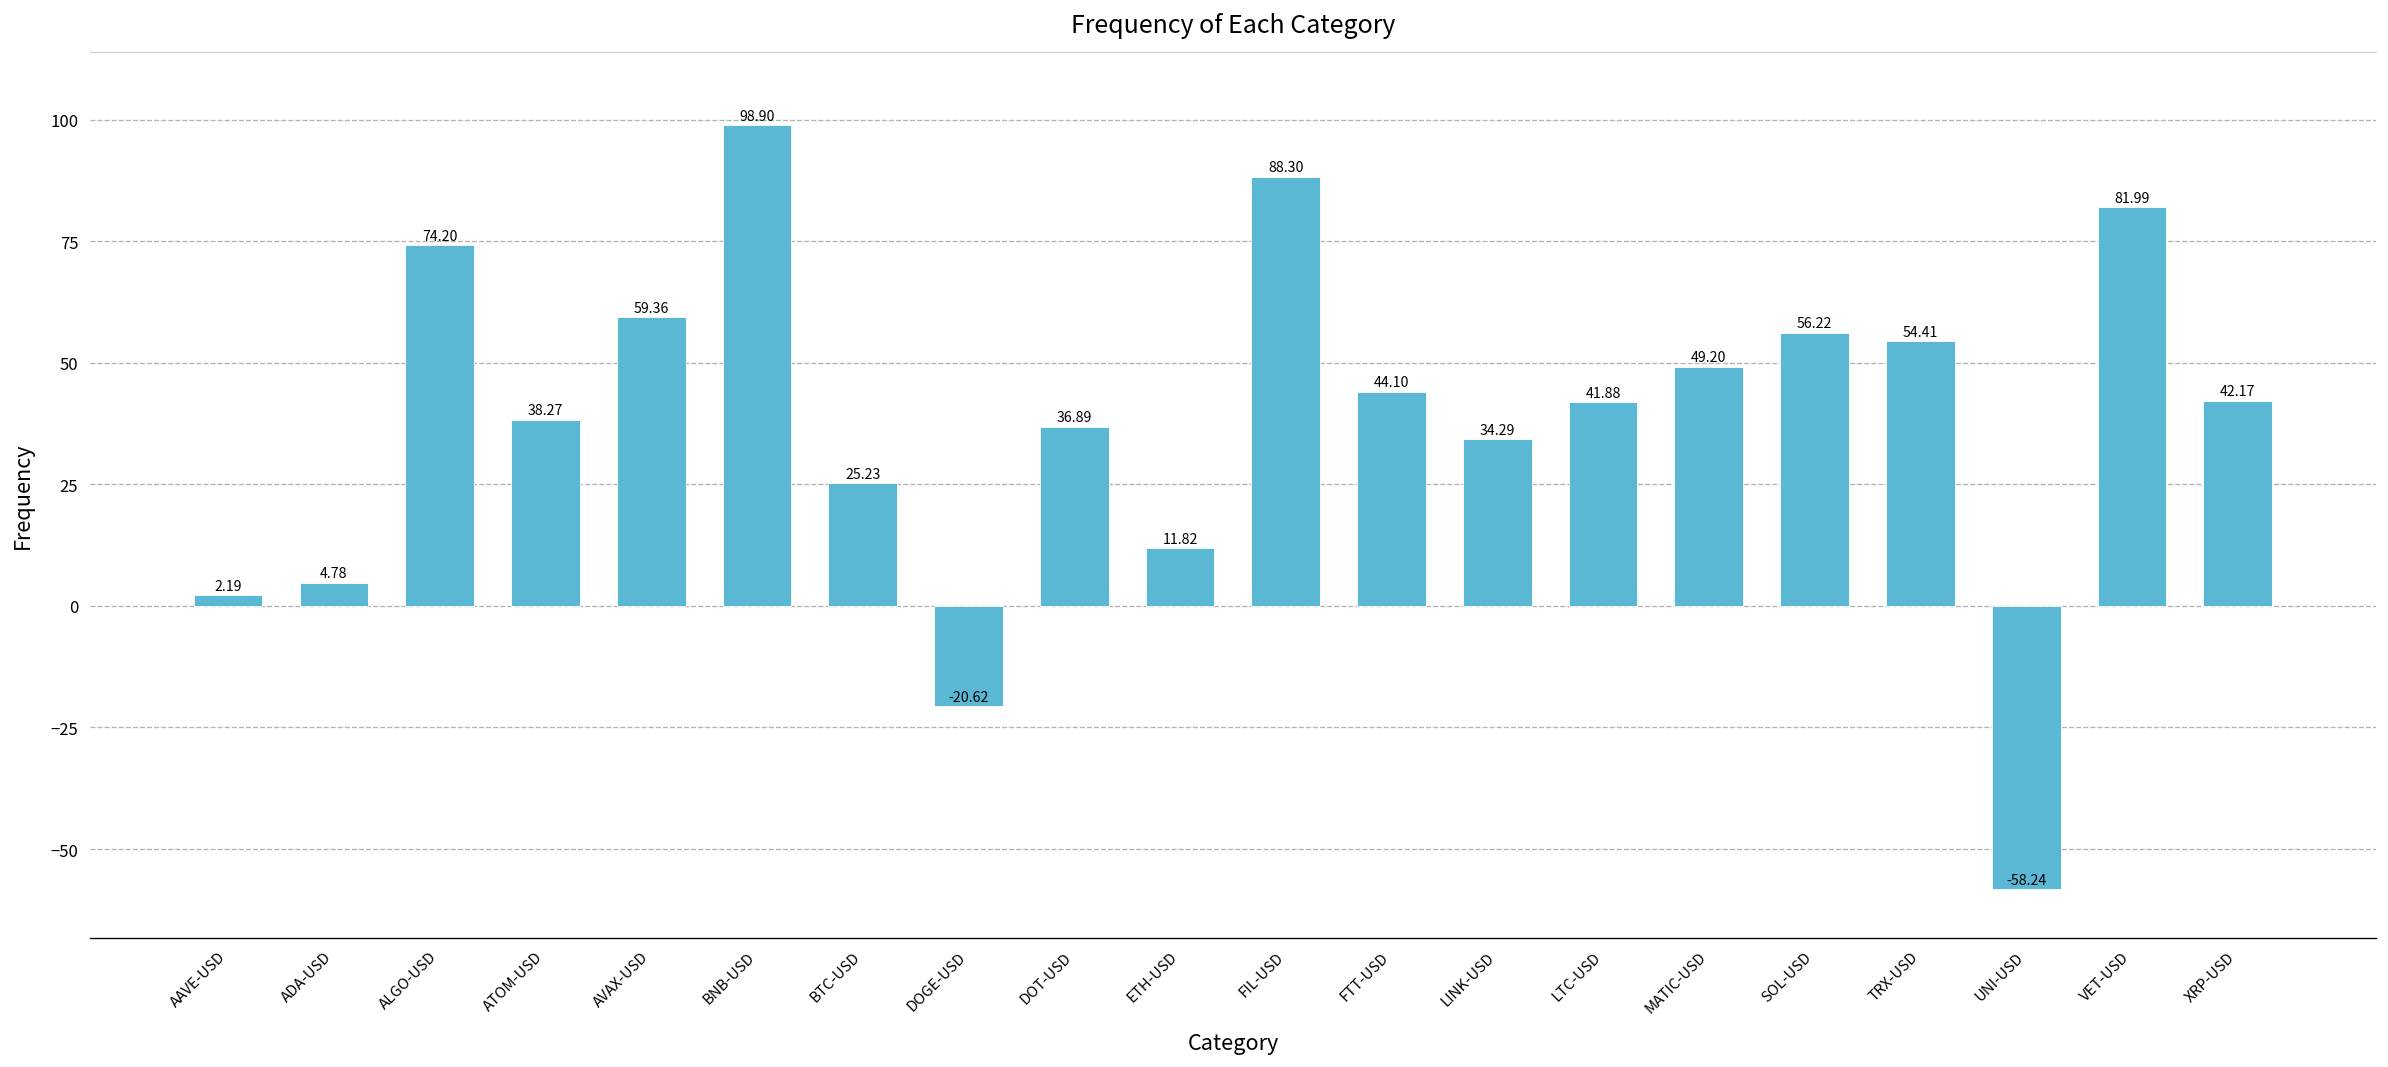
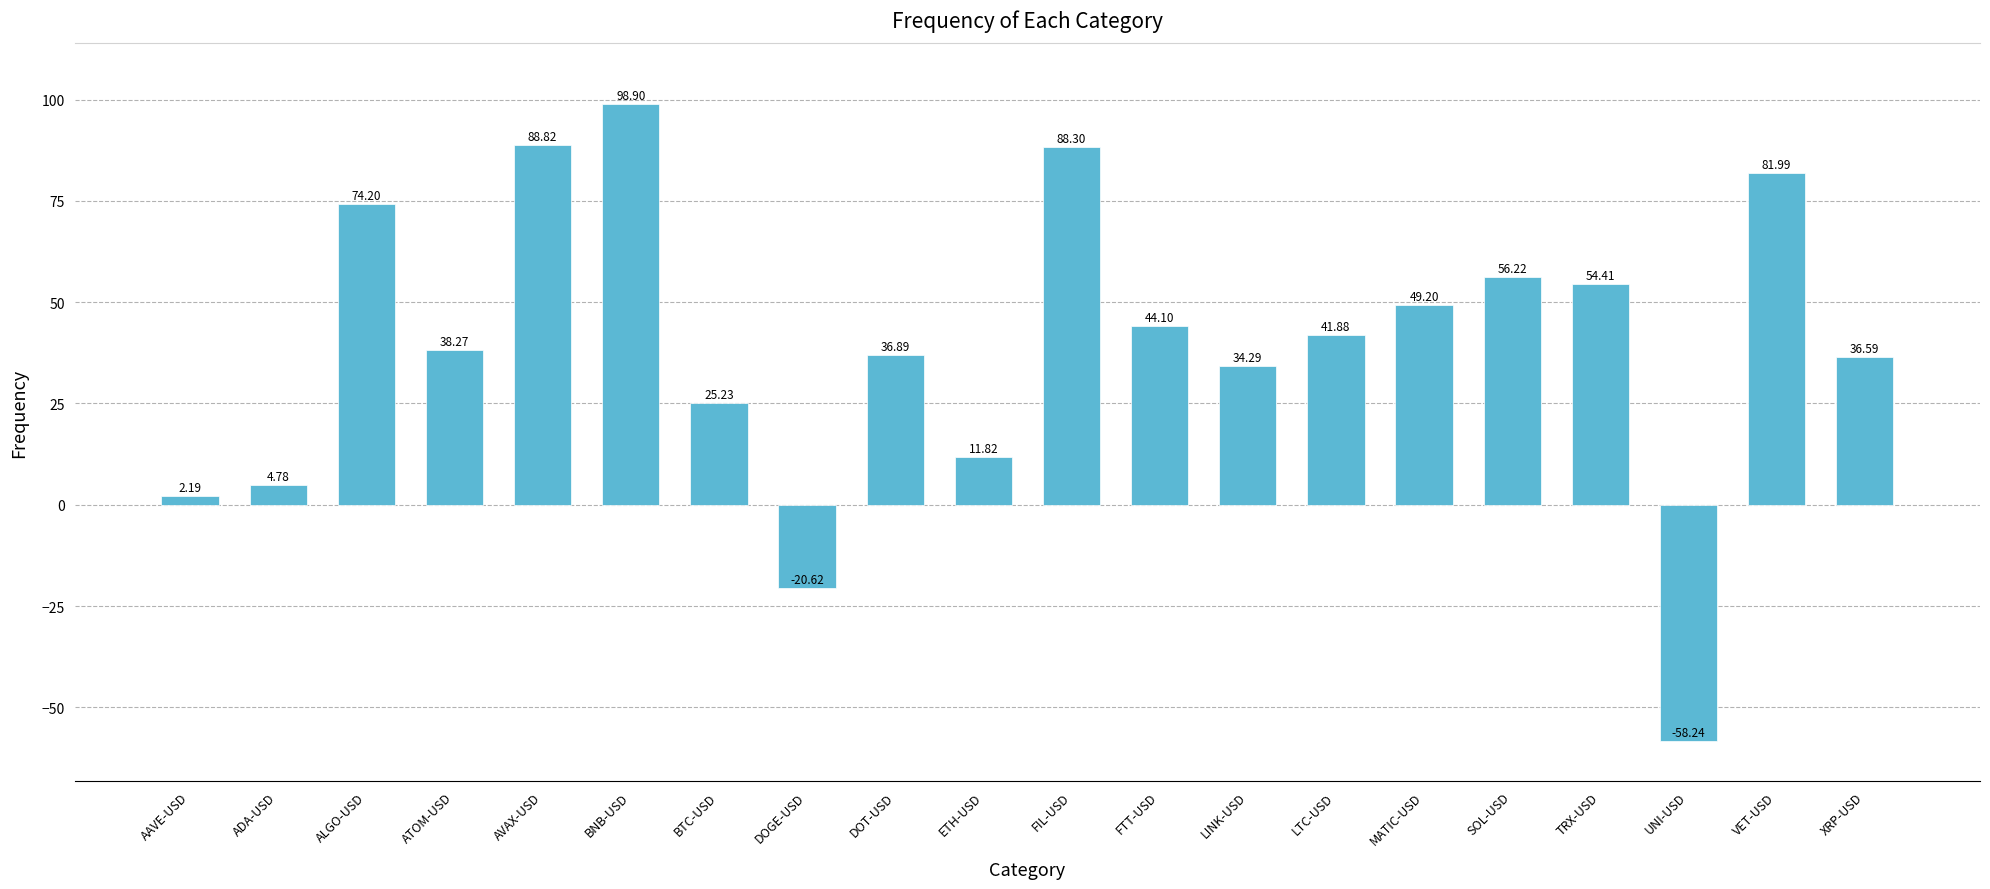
  {
    "AAVE-USD": 2.19,
    "ADA-USD": 4.78,
    "ALGO-USD": 74.20,
    "ATOM-USD": 38.27,
-   "AVAX-USD": 59.36,
+   "AVAX-USD": 88.82,
    "BNB-USD": 98.90,
    "BTC-USD": 25.23,
    "DOGE-USD": -20.62,
    "DOT-USD": 36.89,
    "ETH-USD": 11.82,
    "FIL-USD": 88.30,
    "FTT-USD": 44.10,
    "LINK-USD": 34.29,
    "LTC-USD": 41.88,
    "MATIC-USD": 49.20,
    "SOL-USD": 56.22,
    "TRX-USD": 54.41,
    "UNI-USD": -58.24,
    "VET-USD": 81.99,
-   "XRP-USD": 42.17
+   "XRP-USD": 36.59
  }
